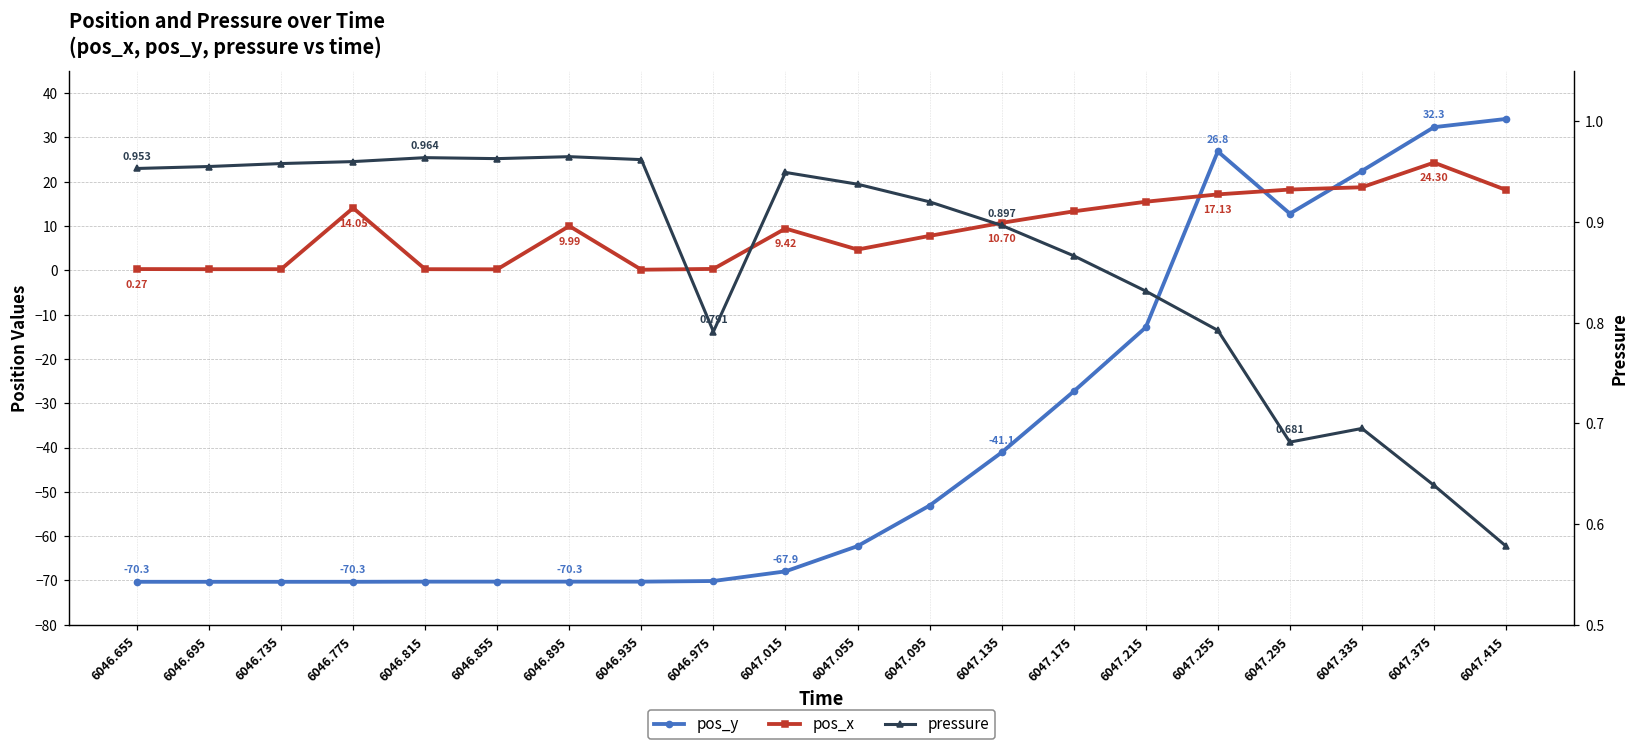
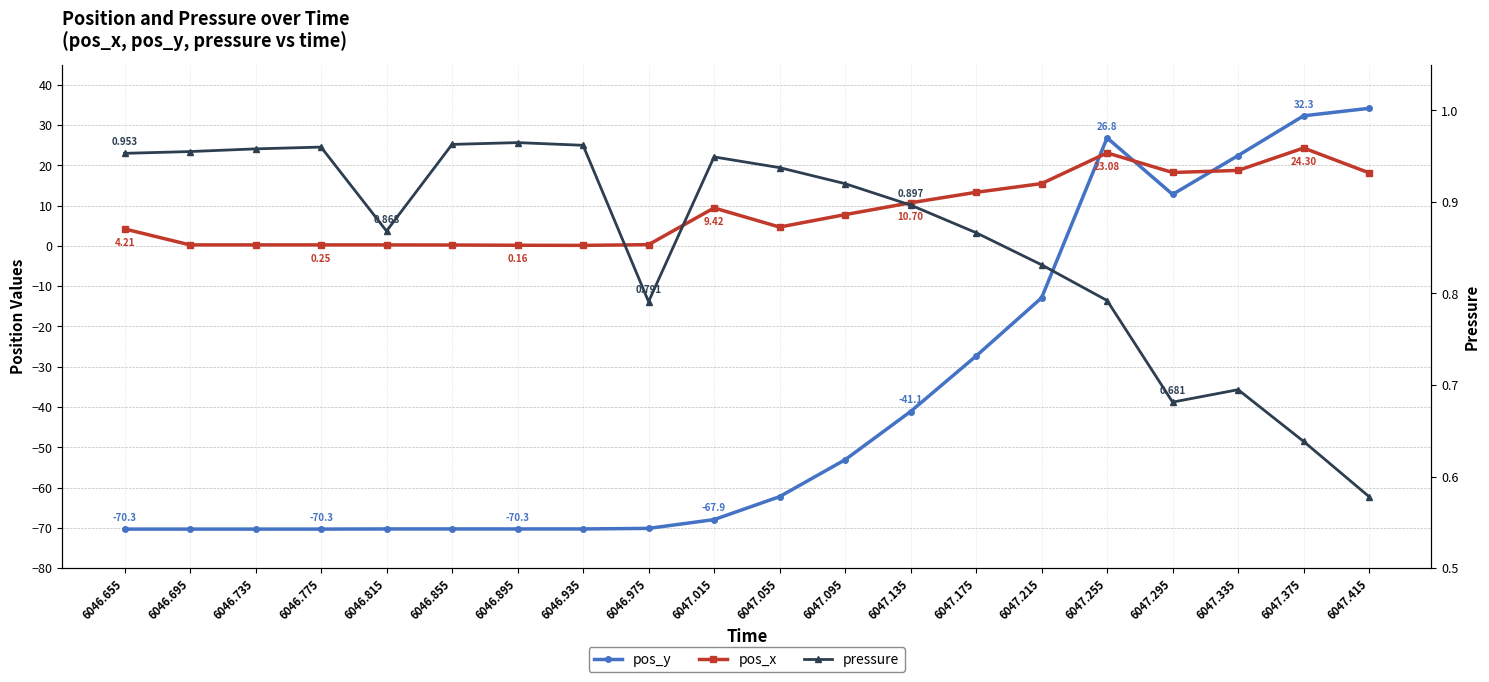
  {
    "pos_y": {
      "6046.655": -70.3,
      "6046.775": -70.3,
      "6046.895": -70.3,
      "6047.015": -67.9,
      "6047.135": -41.1,
      "6047.255": 26.8,
      "6047.375": 32.3
    },
    "pos_x": {
-     "6046.655": 0.27,
-     "6046.775": 14.05,
-     "6046.895": 9.99,
+     "6046.655": 4.21,
+     "6046.775": 0.25,
+     "6046.895": 0.16,
      "6047.015": 9.42,
      "6047.135": 10.70,
-     "6047.255": 17.13,
+     "6047.255": 23.08,
      "6047.375": 24.30
    },
    "pressure": {
      "6046.655": 0.953,
-     "6046.815": 0.964,
+     "6046.815": 0.868,
      "6046.975": 0.791,
      "6047.135": 0.897,
      "6047.295": 0.681
    }
  }
